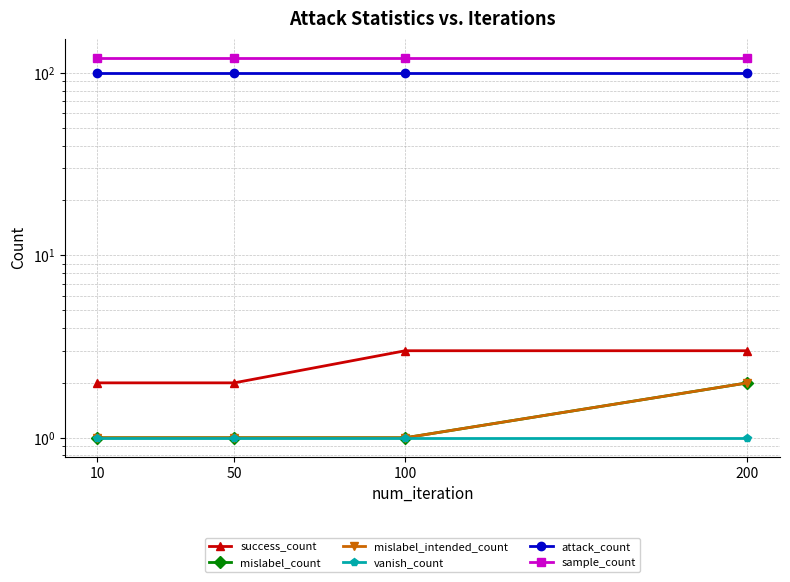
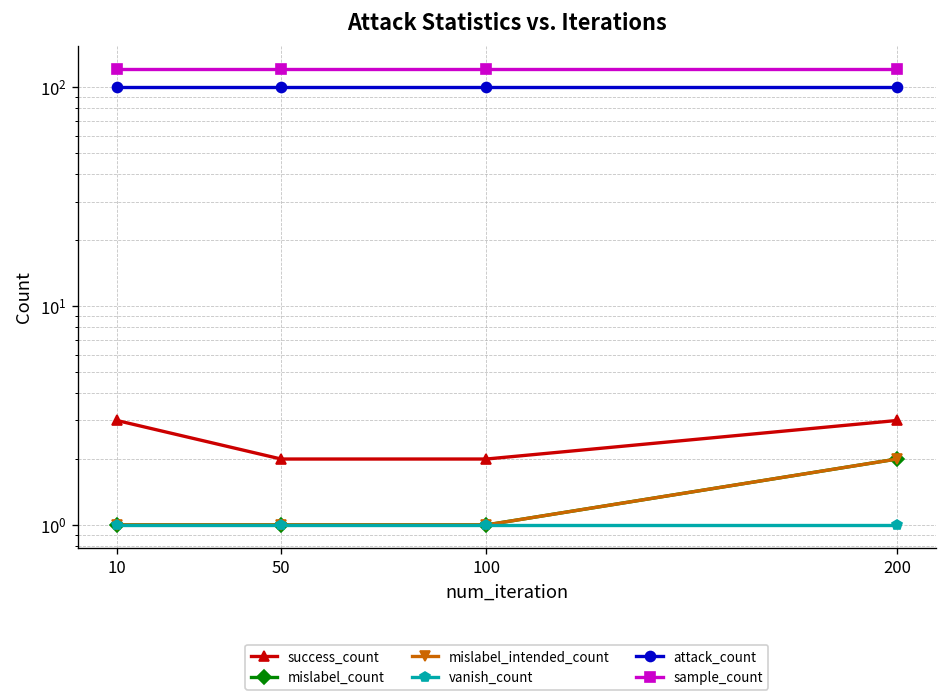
  {
    "success_count": {
-     "10": 2,
+     "10": 3,
      "50": 2,
-     "100": 3,
+     "100": 2,
      "200": 3
    },
    "mislabel_intended_count": {
      "200": 2
    },
    "vanish_count": {
      "200": 1
    },
    "attack_count": {
      "10": 100,
      "50": 100,
      "100": 100,
      "200": 100
    },
    "sample_count": {
      "10": 120,
      "50": 120,
      "100": 120,
      "200": 120
    }
  }
